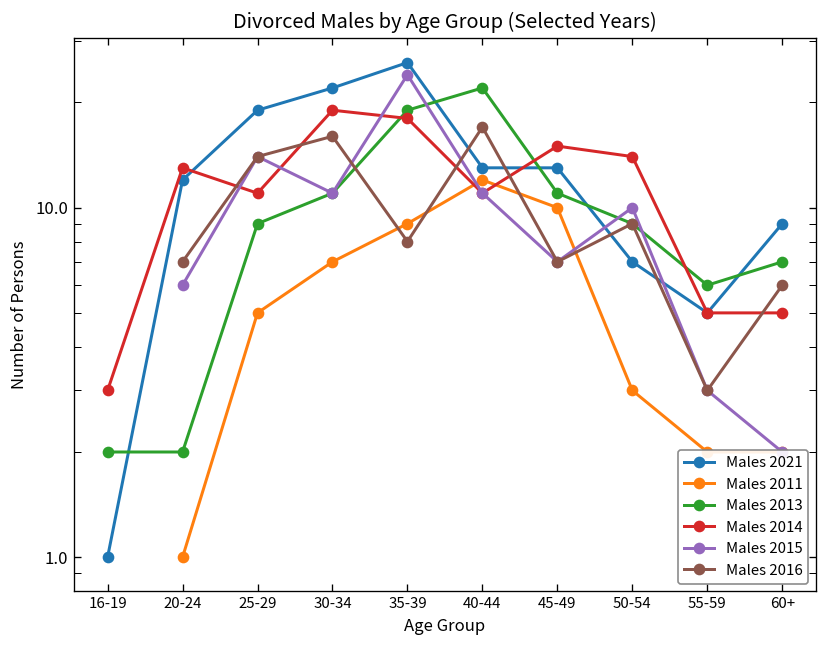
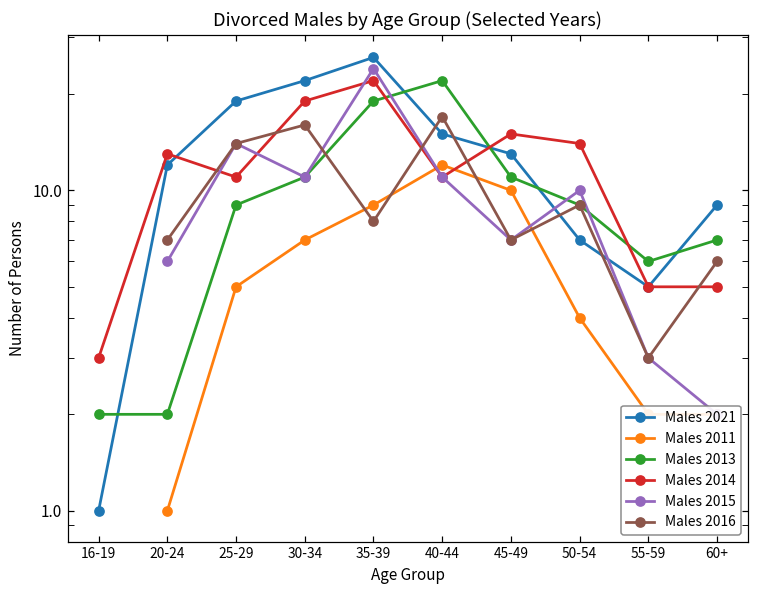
  {
    "Males 2021": {
      "16-19": 1,
      "20-24": 12,
      "25-29": 19,
      "30-34": 22,
      "35-39": 26,
-     "40-44": 13,
+     "40-44": 15,
      "45-49": 13,
      "50-54": 7,
      "60+": 9
    },
    "Males 2011": {
      "20-24": 1,
      "25-29": 5,
      "30-34": 7,
      "35-39": 9,
      "40-44": 12,
      "45-49": 10,
-     "50-54": 3
+     "50-54": 4
    },
    "Males 2013": {
      "16-19": 2,
      "20-24": 2,
      "25-29": 9,
      "35-39": 19,
      "40-44": 22,
      "45-49": 11,
      "55-59": 6,
      "60+": 7
    },
    "Males 2014": {
      "16-19": 3,
      "20-24": 13,
      "25-29": 11,
      "30-34": 19,
-     "35-39": 18,
+     "35-39": 22,
      "45-49": 15,
      "50-54": 14,
      "60+": 5
    },
    "Males 2015": {
      "20-24": 6,
      "35-39": 24,
      "50-54": 10
    },
    "Males 2016": {
      "20-24": 7,
      "30-34": 16,
      "35-39": 8,
      "40-44": 17,
      "60+": 6
    }
  }
